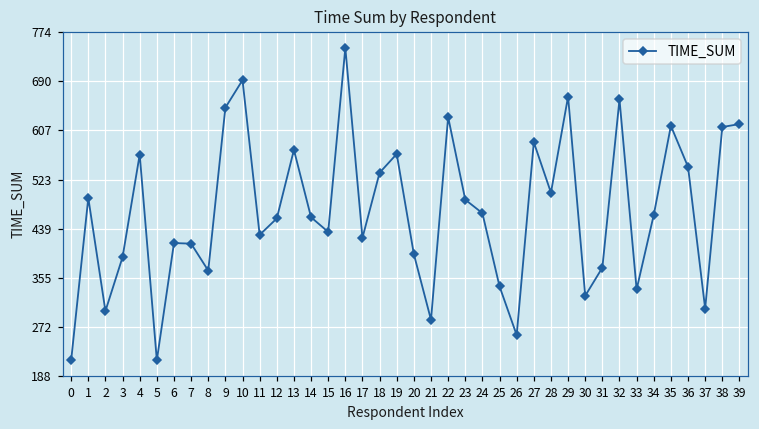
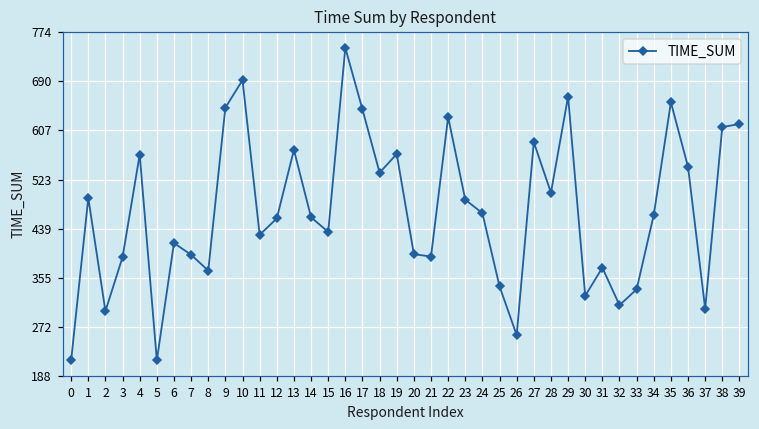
  {
    "0": 220,
    "1": 490,
    "2": 300,
    "3": 390,
    "4": 570,
    "5": 220,
    "6": 420,
-   "7": 410,
+   "7": 400,
    "8": 370,
    "9": 650,
    "10": 690,
    "11": 430,
    "12": 460,
    "13": 570,
    "14": 460,
    "15": 430,
    "16": 750,
-   "17": 420,
+   "17": 640,
    "18": 540,
    "19": 570,
    "20": 400,
-   "21": 280,
+   "21": 390,
    "22": 630,
    "23": 490,
    "24": 470,
    "25": 340,
    "26": 260,
    "27": 590,
    "28": 500,
    "29": 670,
    "30": 330,
    "31": 370,
-   "32": 660,
+   "32": 310,
    "33": 340,
    "34": 460,
-   "35": 620,
+   "35": 660,
    "36": 550,
    "37": 300,
    "38": 610,
    "39": 620
  }
